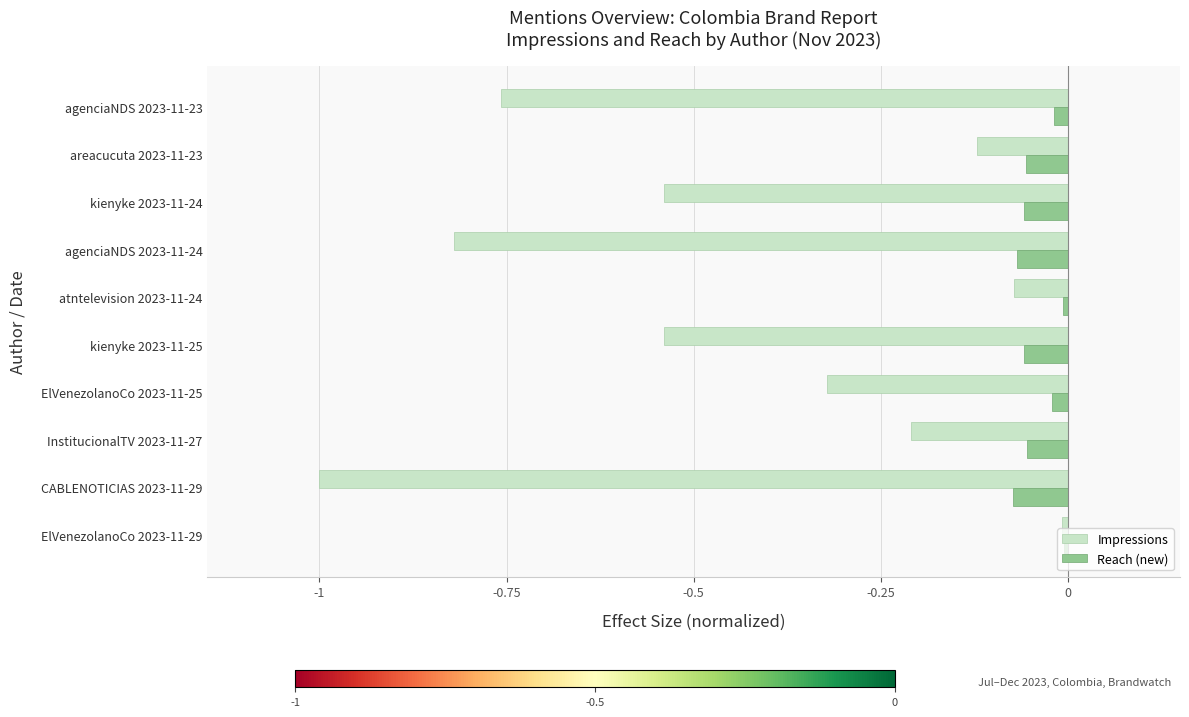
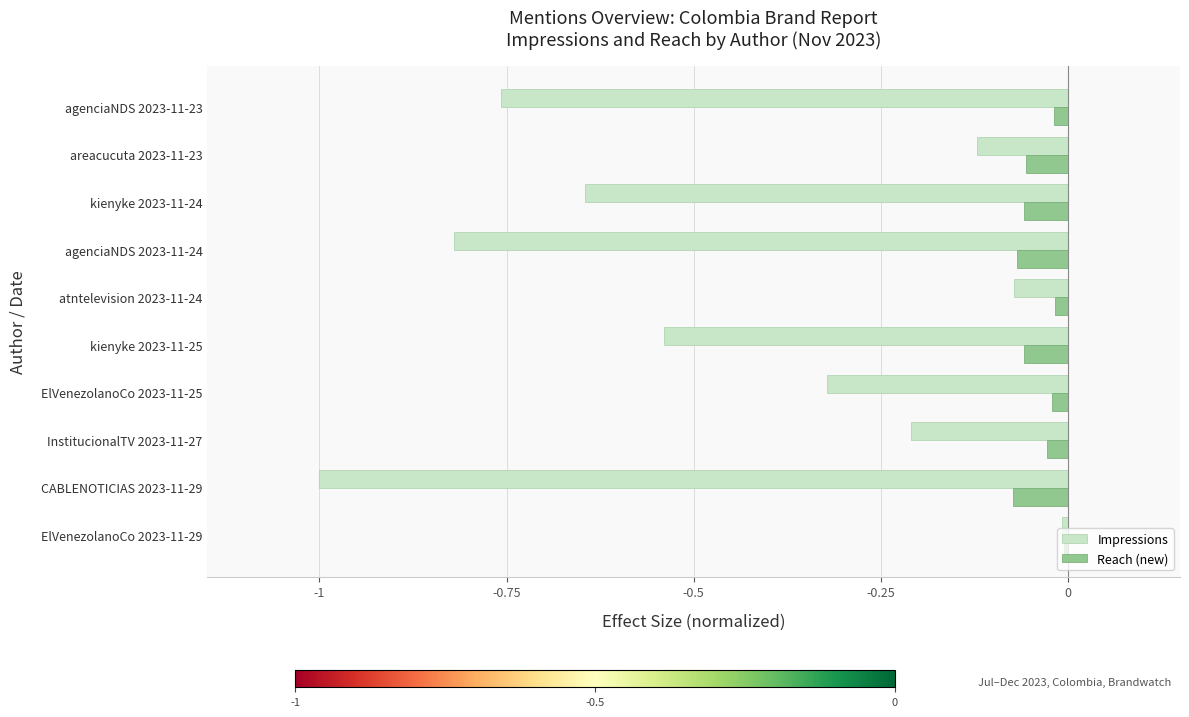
  {
    "Impressions": {
      "agenciaNDS 2023-11-23": -0.76,
      "areacucuta 2023-11-23": -0.12,
-     "kienyke 2023-11-24": -0.54,
+     "kienyke 2023-11-24": -0.64,
      "agenciaNDS 2023-11-24": -0.82,
      "atntelevision 2023-11-24": -0.07,
      "kienyke 2023-11-25": -0.54,
      "ElVenezolanoCo 2023-11-25": -0.32,
      "InstitucionalTV 2023-11-27": -0.21,
      "CABLENOTICIAS 2023-11-29": -1.00,
      "ElVenezolanoCo 2023-11-29": -0.01
    },
    "Reach (new)": {
      "agenciaNDS 2023-11-23": -0.02,
      "areacucuta 2023-11-23": -0.06,
      "kienyke 2023-11-24": -0.06,
      "agenciaNDS 2023-11-24": -0.07,
-     "atntelevision 2023-11-24": -0.01,
+     "atntelevision 2023-11-24": -0.02,
      "kienyke 2023-11-25": -0.06,
      "ElVenezolanoCo 2023-11-25": -0.02,
-     "InstitucionalTV 2023-11-27": -0.05,
+     "InstitucionalTV 2023-11-27": -0.03,
      "CABLENOTICIAS 2023-11-29": -0.07
    }
  }
